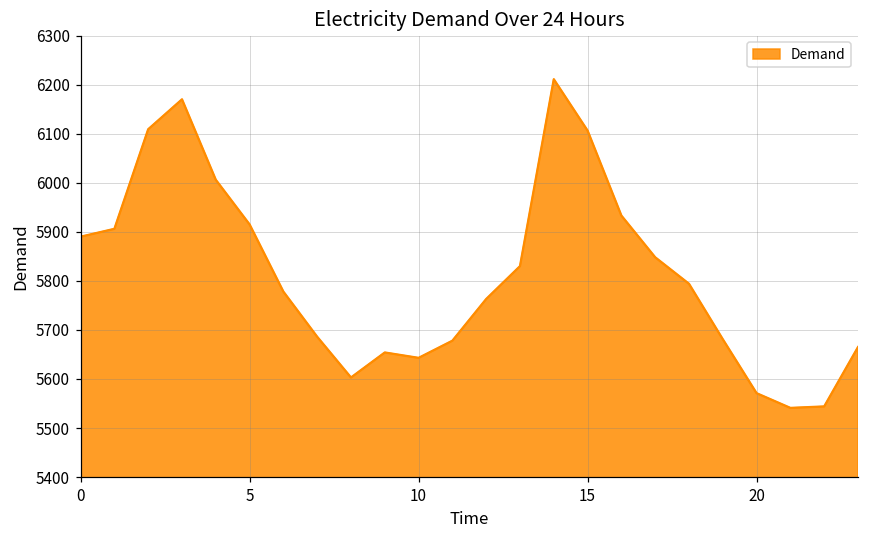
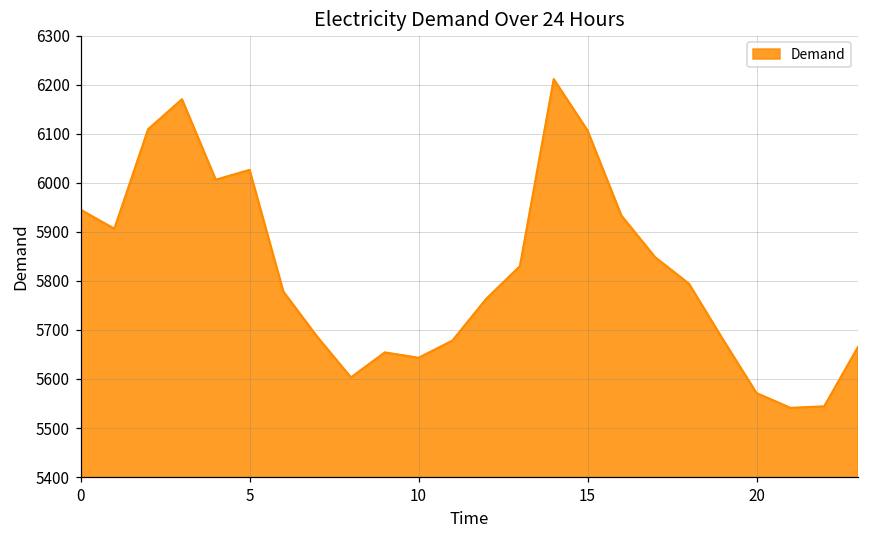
  {
-   "0": 5890,
-   "5": 5920,
+   "0": 5940,
+   "5": 6030,
    "10": 5640,
    "15": 6110,
    "20": 5570
  }
